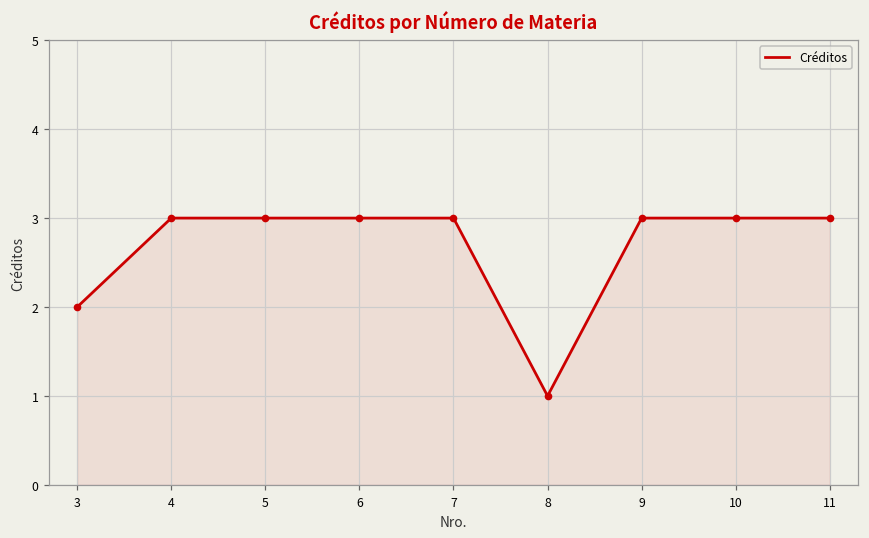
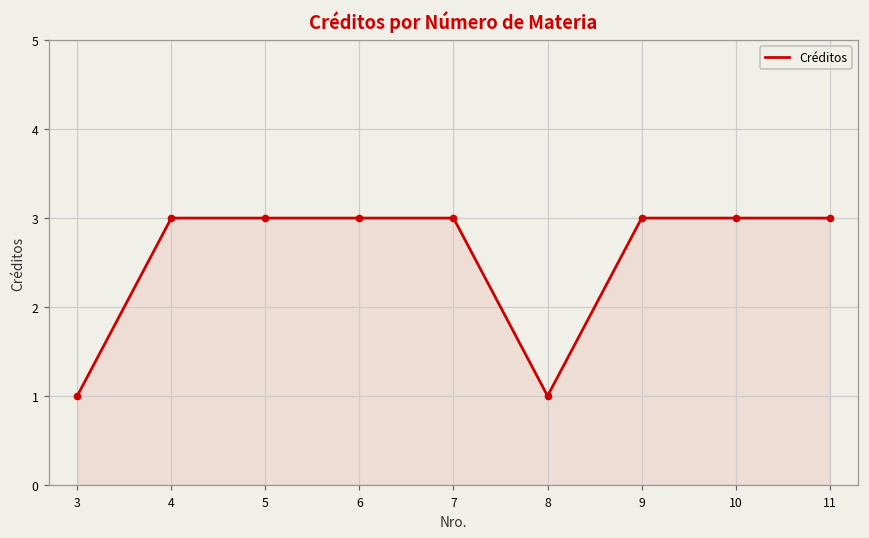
  {
-   "3": 2,
+   "3": 1,
    "4": 3,
    "5": 3,
    "6": 3,
    "7": 3,
    "8": 1,
    "9": 3,
    "10": 3,
    "11": 3
  }
